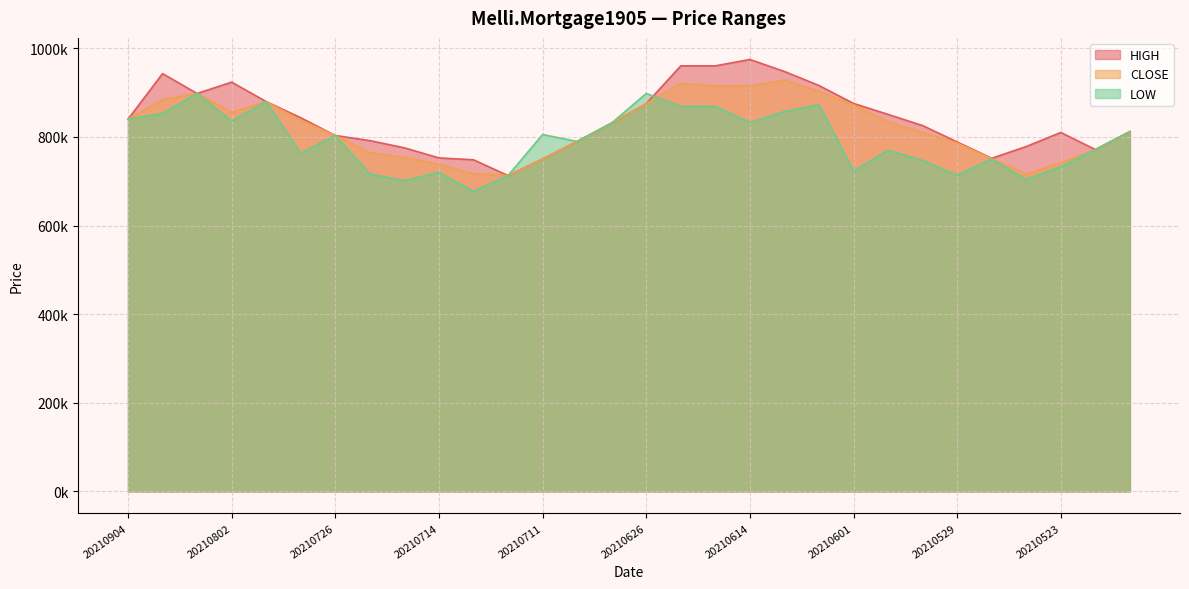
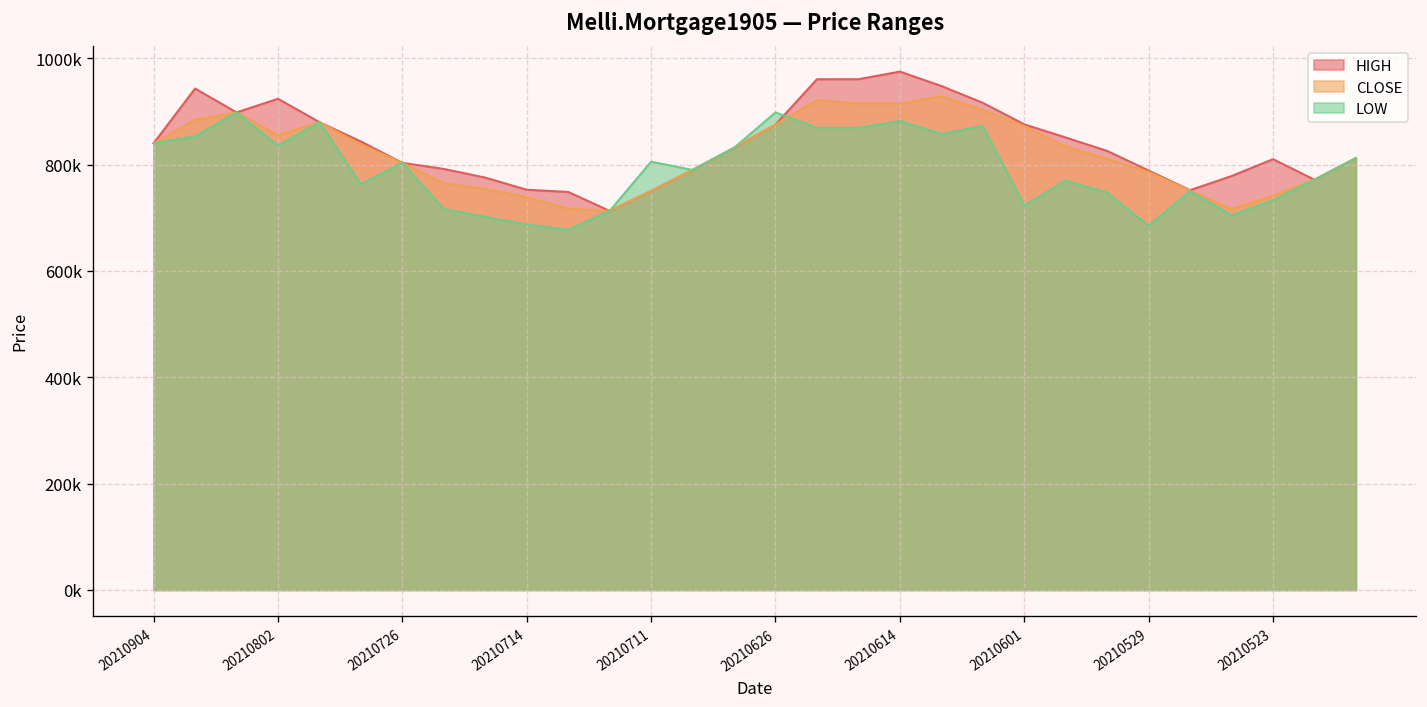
  {
    "LOW": {
      "20210802": 840000,
-     "20210714": 720000,
+     "20210714": 690000,
      "20210711": 810000,
      "20210626": 900000,
-     "20210614": 830000,
+     "20210614": 880000,
      "20210601": 720000,
-     "20210529": 710000,
+     "20210529": 680000,
      "20210523": 730000
    }
  }
